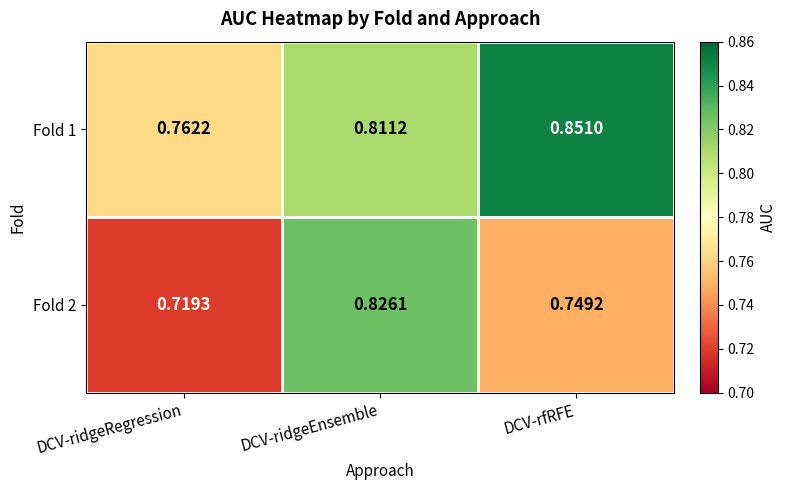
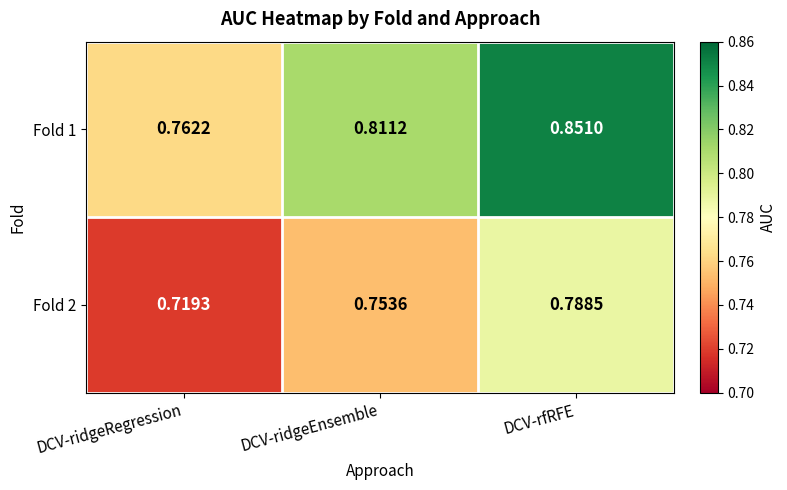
  {
    "Fold 1": {
      "DCV-ridgeRegression": 0.7622,
      "DCV-ridgeEnsemble": 0.8112,
      "DCV-rfRFE": 0.8510
    },
    "Fold 2": {
      "DCV-ridgeRegression": 0.7193,
-     "DCV-ridgeEnsemble": 0.8261,
-     "DCV-rfRFE": 0.7492
+     "DCV-ridgeEnsemble": 0.7536,
+     "DCV-rfRFE": 0.7885
    }
  }
